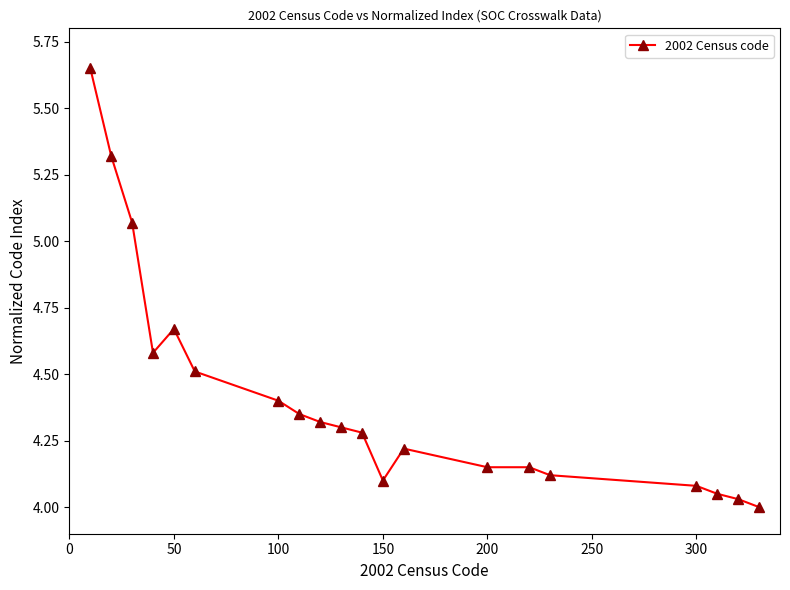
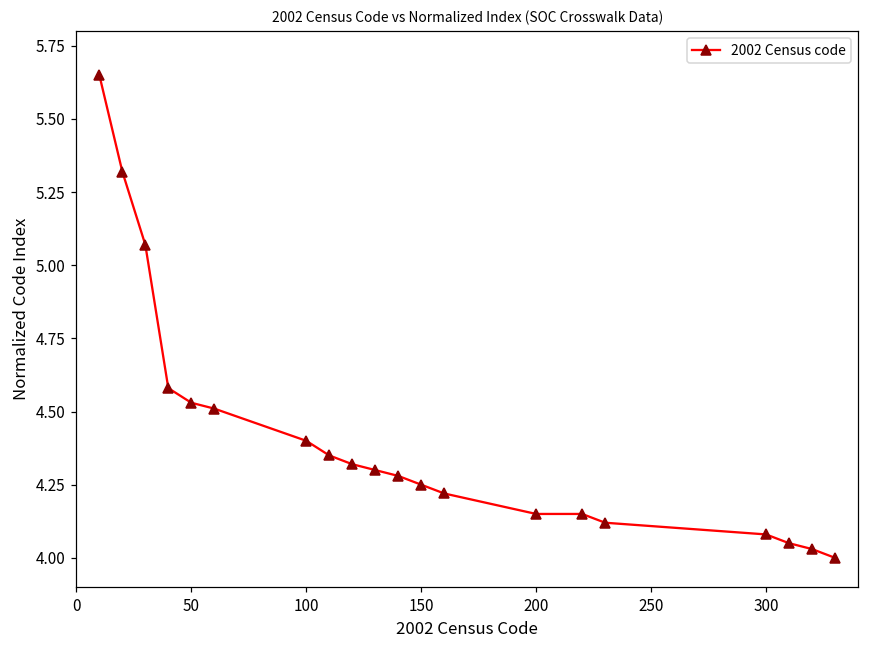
  {
-   "50": 4.67,
+   "50": 4.53,
    "100": 4.40,
-   "150": 4.10,
+   "150": 4.25,
    "200": 4.15,
    "300": 4.08
  }
